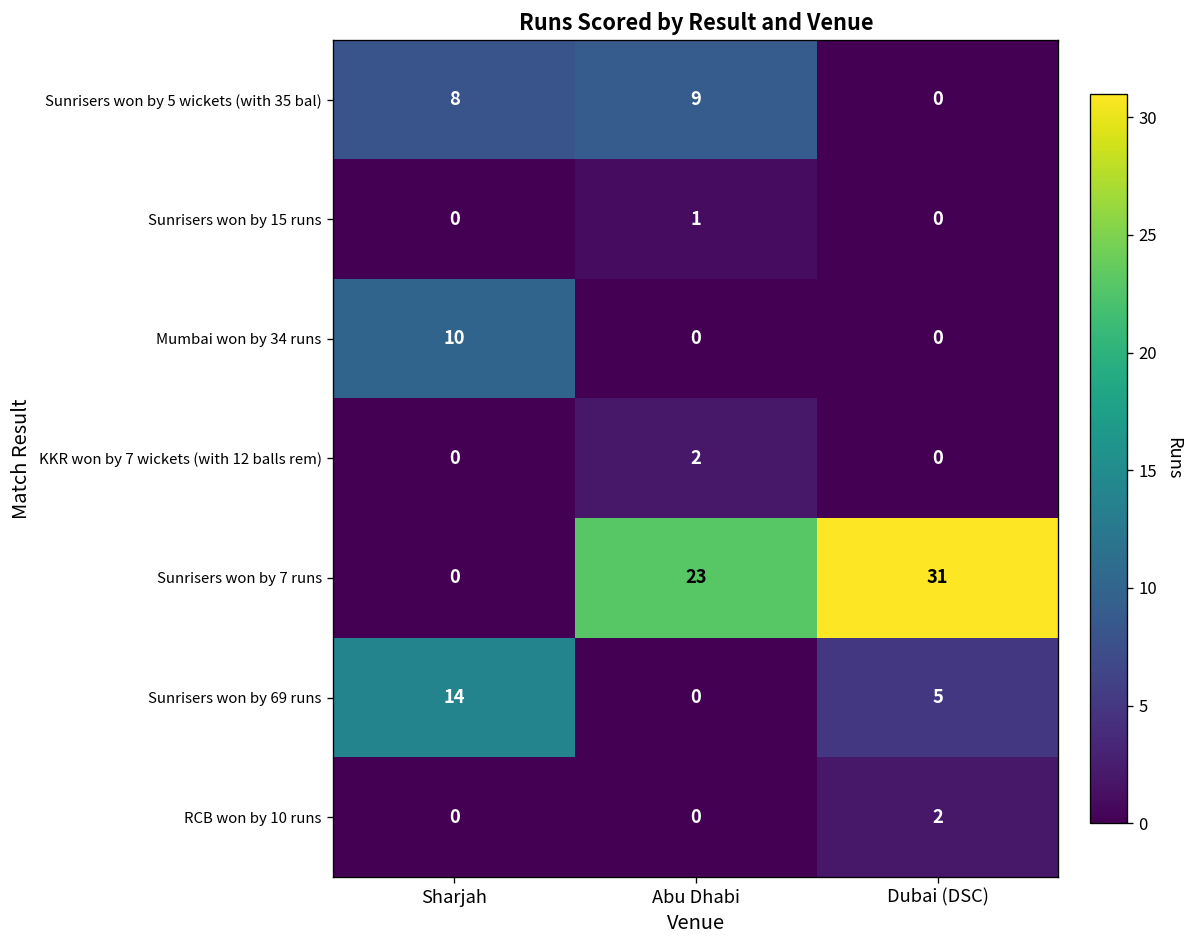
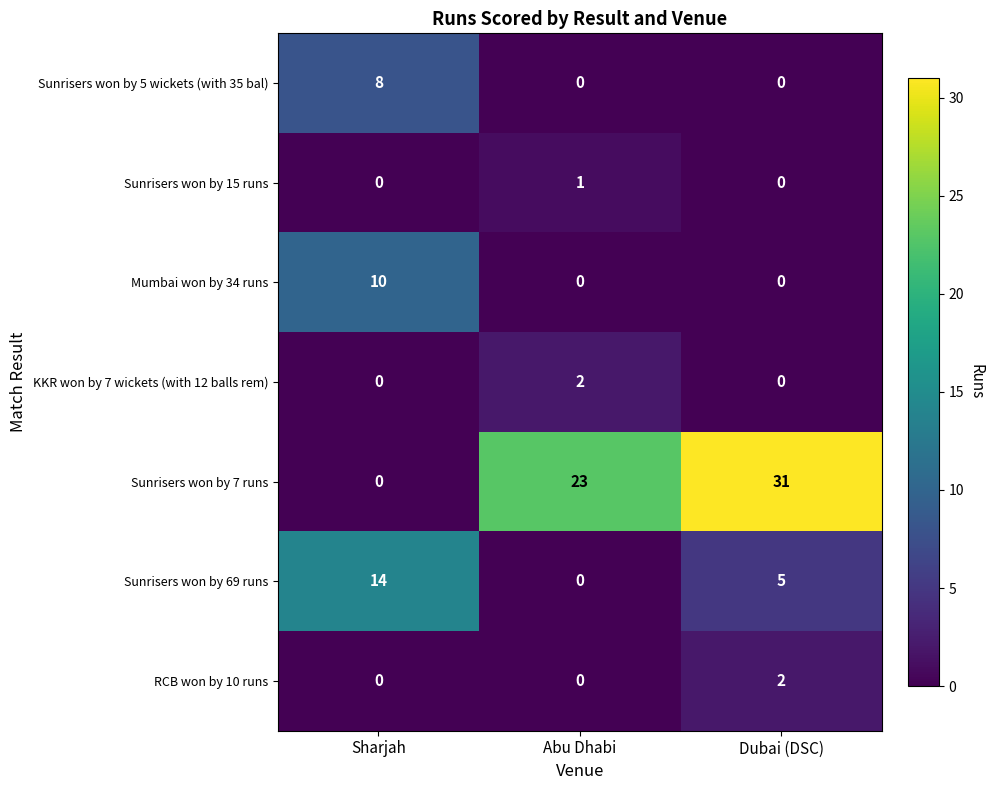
  {
    "Sunrisers won by 5 wickets (with 35 bal)": {
      "Sharjah": 8,
-     "Abu Dhabi": 9,
+     "Abu Dhabi": 0,
      "Dubai (DSC)": 0
    },
    "Sunrisers won by 15 runs": {
      "Sharjah": 0,
      "Abu Dhabi": 1,
      "Dubai (DSC)": 0
    },
    "Mumbai won by 34 runs": {
      "Sharjah": 10,
      "Abu Dhabi": 0,
      "Dubai (DSC)": 0
    },
    "KKR won by 7 wickets (with 12 balls rem)": {
      "Sharjah": 0,
      "Abu Dhabi": 2,
      "Dubai (DSC)": 0
    },
    "Sunrisers won by 7 runs": {
      "Sharjah": 0,
      "Abu Dhabi": 23,
      "Dubai (DSC)": 31
    },
    "Sunrisers won by 69 runs": {
      "Sharjah": 14,
      "Abu Dhabi": 0,
      "Dubai (DSC)": 5
    },
    "RCB won by 10 runs": {
      "Sharjah": 0,
      "Abu Dhabi": 0,
      "Dubai (DSC)": 2
    }
  }
